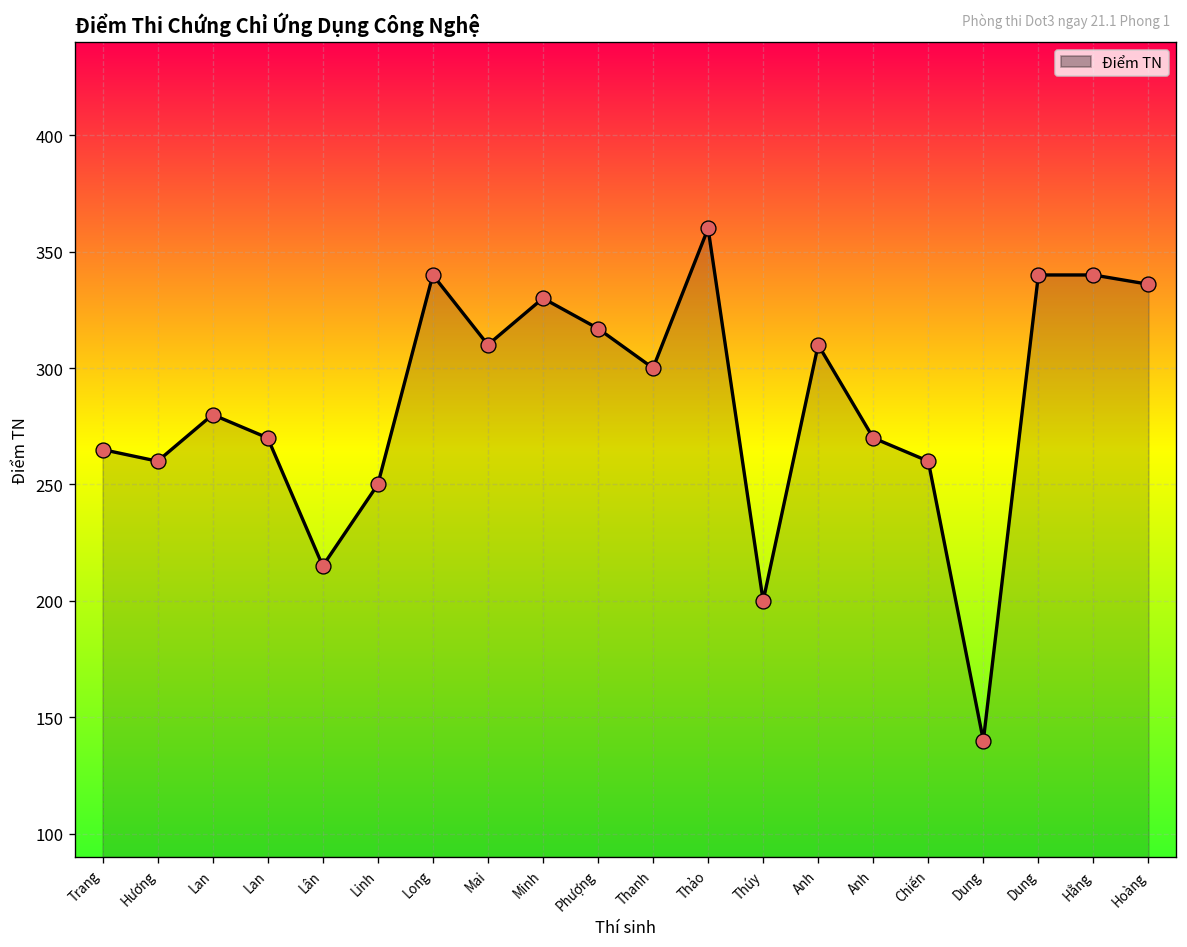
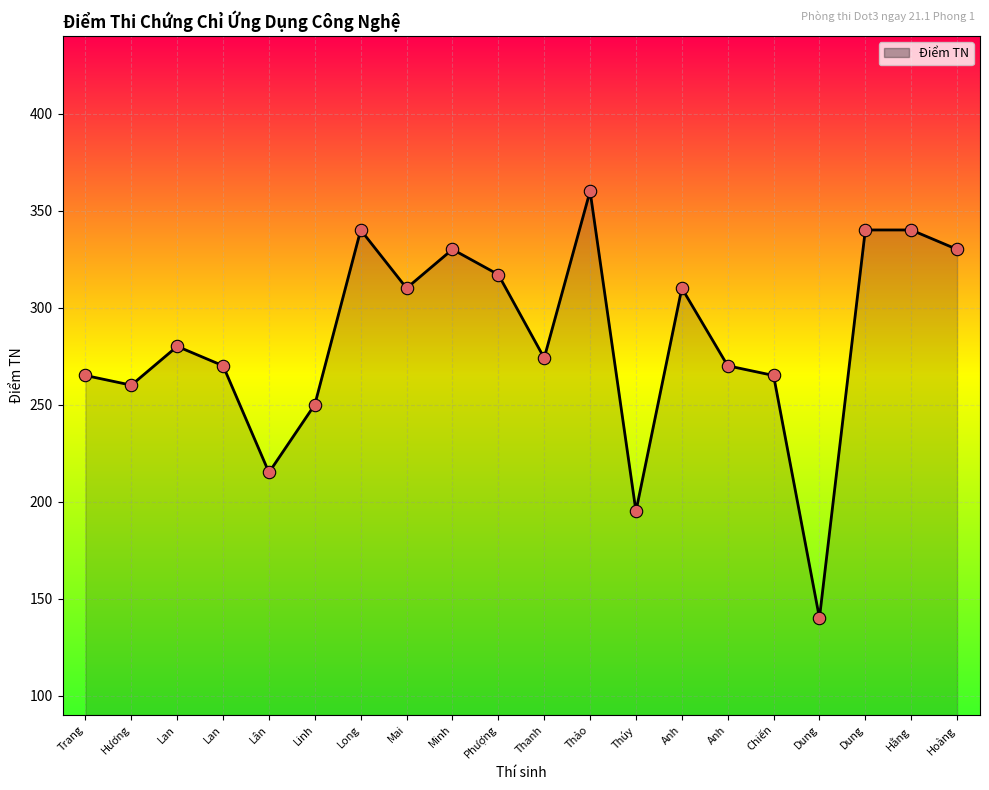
  {
    "Trang": 265,
    "Hương": 260,
    "Lân": 215,
    "Linh": 250,
    "Long": 340,
    "Mai": 310,
    "Minh": 330,
    "Phượng": 317,
-   "Thanh": 300,
+   "Thanh": 274,
    "Thảo": 360,
-   "Thúy": 200,
-   "Chiến": 260,
+   "Thúy": 195,
+   "Chiến": 265,
    "Hằng": 340,
-   "Hoàng": 336
+   "Hoàng": 330
  }
